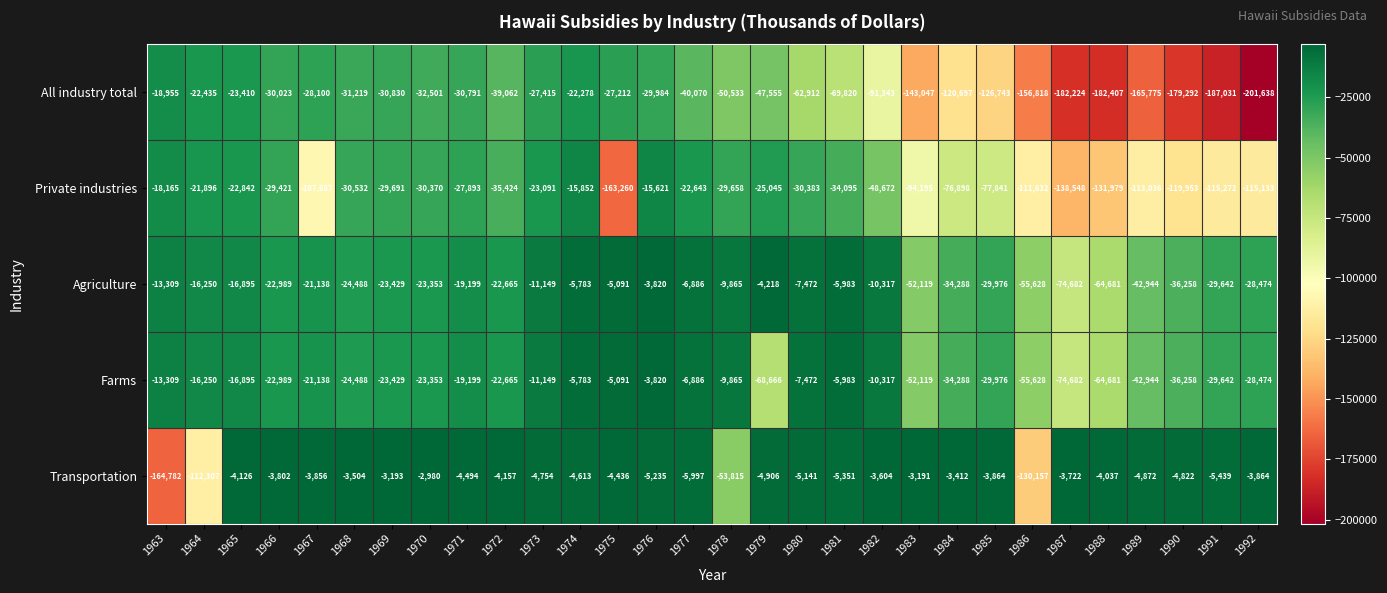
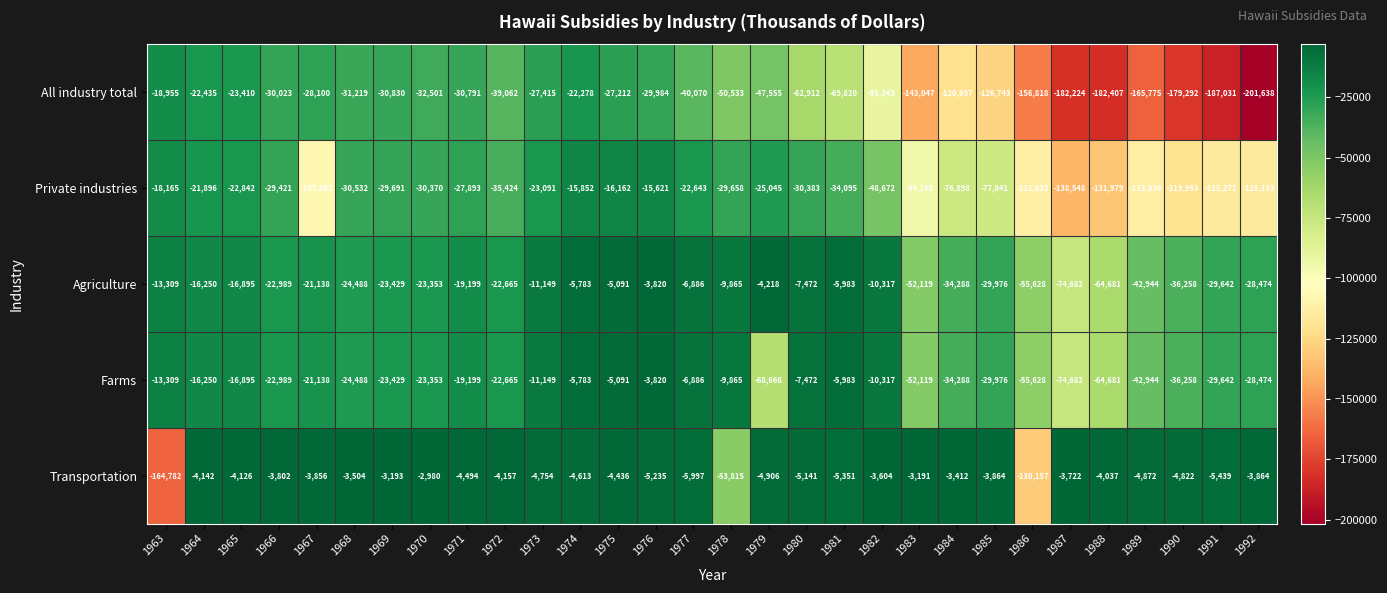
  {
    "All industry total": {
      "1963": "-18,955",
      "1964": "-22,435",
      "1965": "-23,410",
      "1966": "-30,023",
      "1967": "-28,100",
      "1968": "-31,219",
      "1969": "-30,830",
      "1970": "-32,501",
      "1971": "-30,791",
      "1972": "-39,062",
      "1973": "-27,415",
      "1974": "-22,278",
      "1975": "-27,212",
      "1976": "-29,984",
      "1977": "-40,070",
      "1978": "-50,533",
      "1979": "-47,555",
      "1980": "-62,912",
      "1981": "-69,820",
      "1982": "-91,343",
      "1983": "-143,047",
      "1984": "-120,697",
      "1985": "-126,743",
      "1986": "-156,818",
      "1987": "-182,224",
      "1988": "-182,407",
      "1989": "-165,775",
      "1990": "-179,292",
      "1991": "-187,031",
      "1992": "-201,638"
    },
    "Private industries": {
      "1963": "-18,165",
      "1964": "-21,896",
      "1965": "-22,842",
      "1966": "-29,421",
      "1967": "-107,687",
      "1968": "-30,532",
      "1969": "-29,691",
      "1970": "-30,370",
      "1971": "-27,893",
      "1972": "-35,424",
      "1973": "-23,091",
      "1974": "-15,852",
-     "1975": "-163,260",
+     "1975": "-16,162",
      "1976": "-15,621",
      "1977": "-22,643",
      "1978": "-29,658",
      "1979": "-25,045",
      "1980": "-30,383",
      "1981": "-34,095",
      "1982": "-48,672",
      "1983": "-94,195",
      "1984": "-76,898",
      "1985": "-77,841",
      "1986": "-111,632",
      "1987": "-138,548",
      "1988": "-131,979",
      "1989": "-113,036",
      "1990": "-119,953",
      "1991": "-115,272",
      "1992": "-115,133"
    },
    "Agriculture": {
      "1963": "-13,309",
      "1964": "-16,250",
      "1965": "-16,895",
      "1966": "-22,989",
      "1967": "-21,138",
      "1968": "-24,488",
      "1969": "-23,429",
      "1970": "-23,353",
      "1971": "-19,199",
      "1972": "-22,665",
      "1973": "-11,149",
      "1974": "-5,783",
      "1975": "-5,091",
      "1976": "-3,820",
      "1977": "-6,886",
      "1978": "-9,865",
      "1979": "-4,218",
      "1980": "-7,472",
      "1981": "-5,983",
      "1982": "-10,317",
      "1983": "-52,119",
      "1984": "-34,288",
      "1985": "-29,976",
      "1986": "-55,628",
      "1987": "-74,682",
      "1988": "-64,681",
      "1989": "-42,944",
      "1990": "-36,258",
      "1991": "-29,642",
      "1992": "-28,474"
    },
    "Farms": {
      "1963": "-13,309",
      "1964": "-16,250",
      "1965": "-16,895",
      "1966": "-22,989",
      "1967": "-21,138",
      "1968": "-24,488",
      "1969": "-23,429",
      "1970": "-23,353",
      "1971": "-19,199",
      "1972": "-22,665",
      "1973": "-11,149",
      "1974": "-5,783",
      "1975": "-5,091",
      "1976": "-3,820",
      "1977": "-6,886",
      "1978": "-9,865",
      "1979": "-68,666",
      "1980": "-7,472",
      "1981": "-5,983",
      "1982": "-10,317",
      "1983": "-52,119",
      "1984": "-34,288",
      "1985": "-29,976",
      "1986": "-55,628",
      "1987": "-74,682",
      "1988": "-64,681",
      "1989": "-42,944",
      "1990": "-36,258",
      "1991": "-29,642",
      "1992": "-28,474"
    },
    "Transportation": {
      "1963": "-164,782",
-     "1964": "-112,307",
+     "1964": "-4,142",
      "1965": "-4,126",
      "1966": "-3,802",
      "1967": "-3,856",
      "1968": "-3,504",
      "1969": "-3,193",
      "1970": "-2,980",
      "1971": "-4,494",
      "1972": "-4,157",
      "1973": "-4,754",
      "1974": "-4,613",
      "1975": "-4,436",
      "1976": "-5,235",
      "1977": "-5,997",
      "1978": "-53,815",
      "1979": "-4,906",
      "1980": "-5,141",
      "1981": "-5,351",
      "1982": "-3,604",
      "1983": "-3,191",
      "1984": "-3,412",
      "1985": "-3,864",
      "1986": "-130,157",
      "1987": "-3,722",
      "1988": "-4,037",
      "1989": "-4,872",
      "1990": "-4,822",
      "1991": "-5,439",
      "1992": "-3,864"
    }
  }
